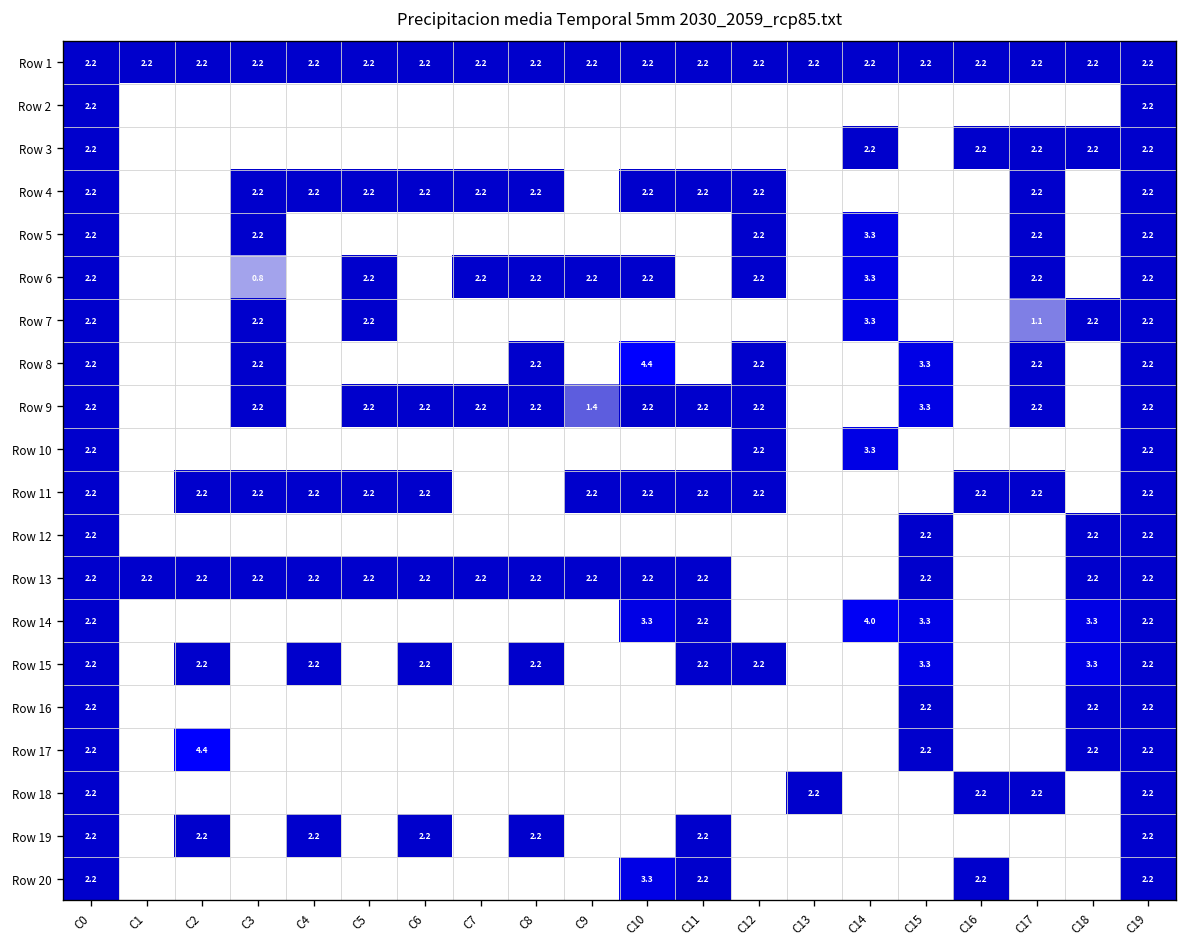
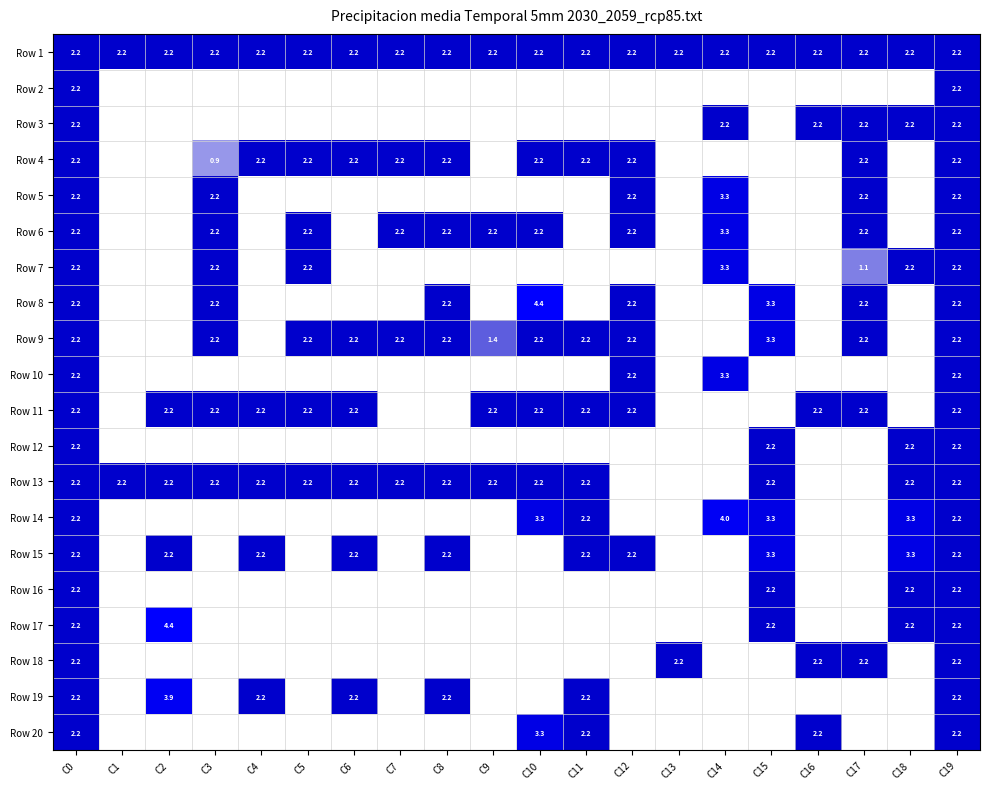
  {
    "Row 1": {
      "C0": 2.2,
      "C1": 2.2,
      "C2": 2.2,
      "C3": 2.2,
      "C4": 2.2,
      "C5": 2.2,
      "C6": 2.2,
      "C7": 2.2,
      "C8": 2.2,
      "C9": 2.2,
      "C10": 2.2,
      "C11": 2.2,
      "C12": 2.2,
      "C13": 2.2,
      "C14": 2.2,
      "C15": 2.2,
      "C16": 2.2,
      "C17": 2.2,
      "C18": 2.2,
      "C19": 2.2
    },
    "Row 2": {
      "C0": 2.2,
      "C19": 2.2
    },
    "Row 3": {
      "C0": 2.2,
      "C14": 2.2,
      "C16": 2.2,
      "C17": 2.2,
      "C18": 2.2,
      "C19": 2.2
    },
    "Row 4": {
      "C0": 2.2,
-     "C3": 2.2,
+     "C3": 0.9,
      "C4": 2.2,
      "C5": 2.2,
      "C6": 2.2,
      "C7": 2.2,
      "C8": 2.2,
      "C10": 2.2,
      "C11": 2.2,
      "C12": 2.2,
      "C17": 2.2,
      "C19": 2.2
    },
    "Row 5": {
      "C0": 2.2,
      "C3": 2.2,
      "C12": 2.2,
      "C14": 3.3,
      "C17": 2.2,
      "C19": 2.2
    },
    "Row 6": {
      "C0": 2.2,
-     "C3": 0.8,
+     "C3": 2.2,
      "C5": 2.2,
      "C7": 2.2,
      "C8": 2.2,
      "C9": 2.2,
      "C10": 2.2,
      "C12": 2.2,
      "C14": 3.3,
      "C17": 2.2,
      "C19": 2.2
    },
    "Row 7": {
      "C0": 2.2,
      "C3": 2.2,
      "C5": 2.2,
      "C14": 3.3,
      "C17": 1.1,
      "C18": 2.2,
      "C19": 2.2
    },
    "Row 8": {
      "C0": 2.2,
      "C3": 2.2,
      "C8": 2.2,
      "C10": 4.4,
      "C12": 2.2,
      "C15": 3.3,
      "C17": 2.2,
      "C19": 2.2
    },
    "Row 9": {
      "C0": 2.2,
      "C3": 2.2,
      "C5": 2.2,
      "C6": 2.2,
      "C7": 2.2,
      "C8": 2.2,
      "C9": 1.4,
      "C10": 2.2,
      "C11": 2.2,
      "C12": 2.2,
      "C15": 3.3,
      "C17": 2.2,
      "C19": 2.2
    },
    "Row 10": {
      "C0": 2.2,
      "C12": 2.2,
      "C14": 3.3,
      "C19": 2.2
    },
    "Row 11": {
      "C0": 2.2,
      "C2": 2.2,
      "C3": 2.2,
      "C4": 2.2,
      "C5": 2.2,
      "C6": 2.2,
      "C9": 2.2,
      "C10": 2.2,
      "C11": 2.2,
      "C12": 2.2,
      "C16": 2.2,
      "C17": 2.2,
      "C19": 2.2
    },
    "Row 12": {
      "C0": 2.2,
      "C15": 2.2,
      "C18": 2.2,
      "C19": 2.2
    },
    "Row 13": {
      "C0": 2.2,
      "C1": 2.2,
      "C2": 2.2,
      "C3": 2.2,
      "C4": 2.2,
      "C5": 2.2,
      "C6": 2.2,
      "C7": 2.2,
      "C8": 2.2,
      "C9": 2.2,
      "C10": 2.2,
      "C11": 2.2,
      "C15": 2.2,
      "C18": 2.2,
      "C19": 2.2
    },
    "Row 14": {
      "C0": 2.2,
      "C10": 3.3,
      "C11": 2.2,
      "C14": 4.0,
      "C15": 3.3,
      "C18": 3.3,
      "C19": 2.2
    },
    "Row 15": {
      "C0": 2.2,
      "C2": 2.2,
      "C4": 2.2,
      "C6": 2.2,
      "C8": 2.2,
      "C11": 2.2,
      "C12": 2.2,
      "C15": 3.3,
      "C18": 3.3,
      "C19": 2.2
    },
    "Row 16": {
      "C0": 2.2,
      "C15": 2.2,
      "C18": 2.2,
      "C19": 2.2
    },
    "Row 17": {
      "C0": 2.2,
      "C2": 4.4,
      "C15": 2.2,
      "C18": 2.2,
      "C19": 2.2
    },
    "Row 18": {
      "C0": 2.2,
      "C13": 2.2,
      "C16": 2.2,
      "C17": 2.2,
      "C19": 2.2
    },
    "Row 19": {
      "C0": 2.2,
-     "C2": 2.2,
+     "C2": 3.9,
      "C4": 2.2,
      "C6": 2.2,
      "C8": 2.2,
      "C11": 2.2,
      "C19": 2.2
    },
    "Row 20": {
      "C0": 2.2,
      "C10": 3.3,
      "C11": 2.2,
      "C16": 2.2,
      "C19": 2.2
    }
  }
